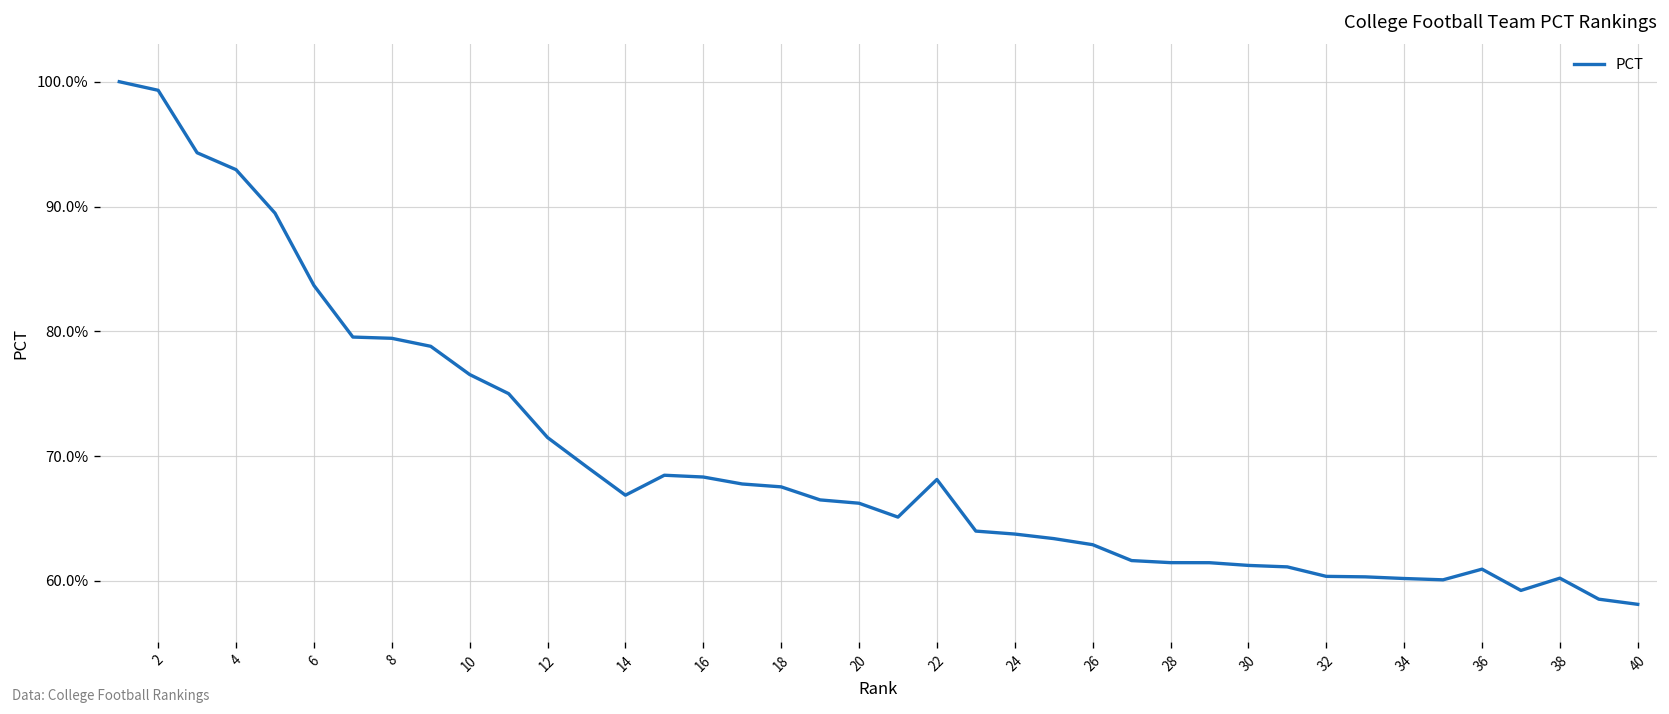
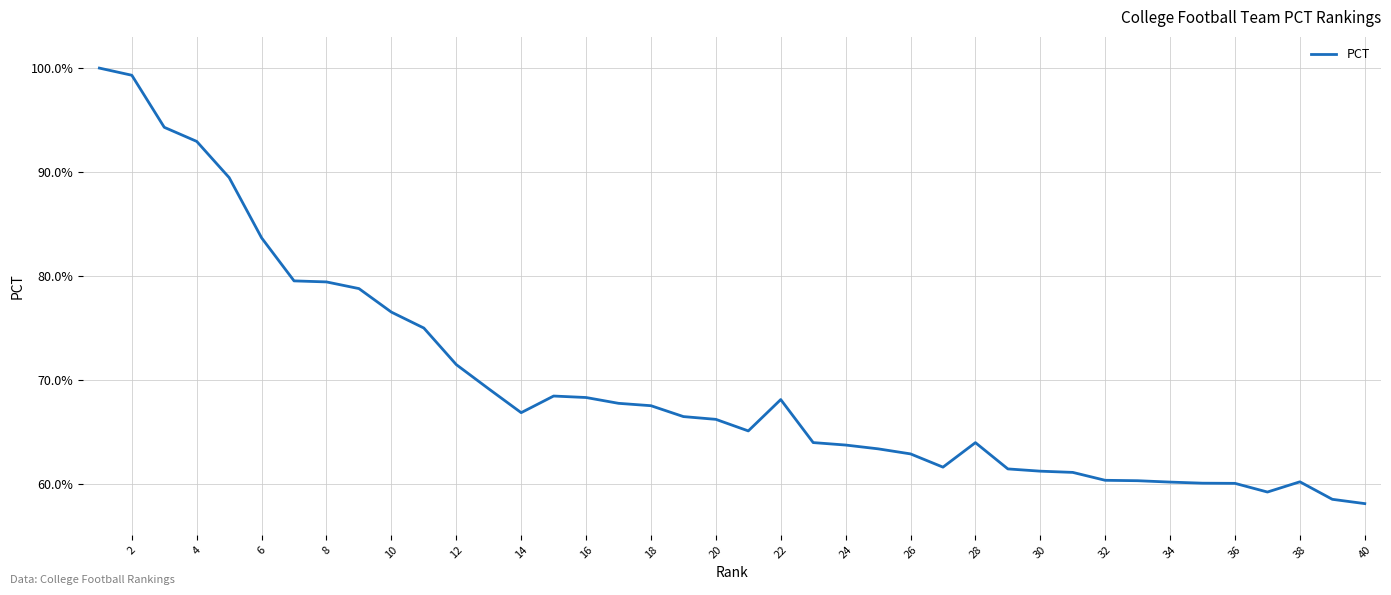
  {
    "2": "99.3%",
    "4": "93.0%",
    "6": "83.7%",
    "8": "79.4%",
    "10": "76.5%",
    "12": "71.5%",
    "14": "66.9%",
    "16": "68.3%",
    "18": "67.5%",
    "20": "66.2%",
    "22": "68.1%",
    "24": "63.8%",
    "26": "62.9%",
-   "28": "61.5%",
+   "28": "64.0%",
    "30": "61.2%",
    "32": "60.4%",
    "34": "60.2%",
-   "36": "60.9%",
+   "36": "60.1%",
    "38": "60.2%",
    "40": "58.1%"
  }
